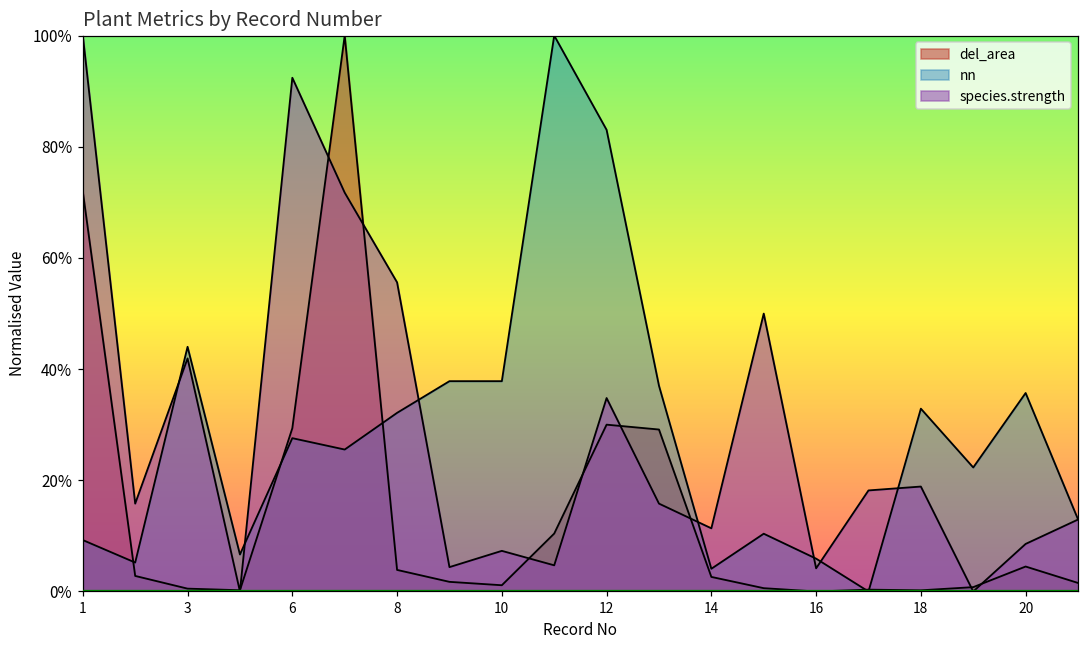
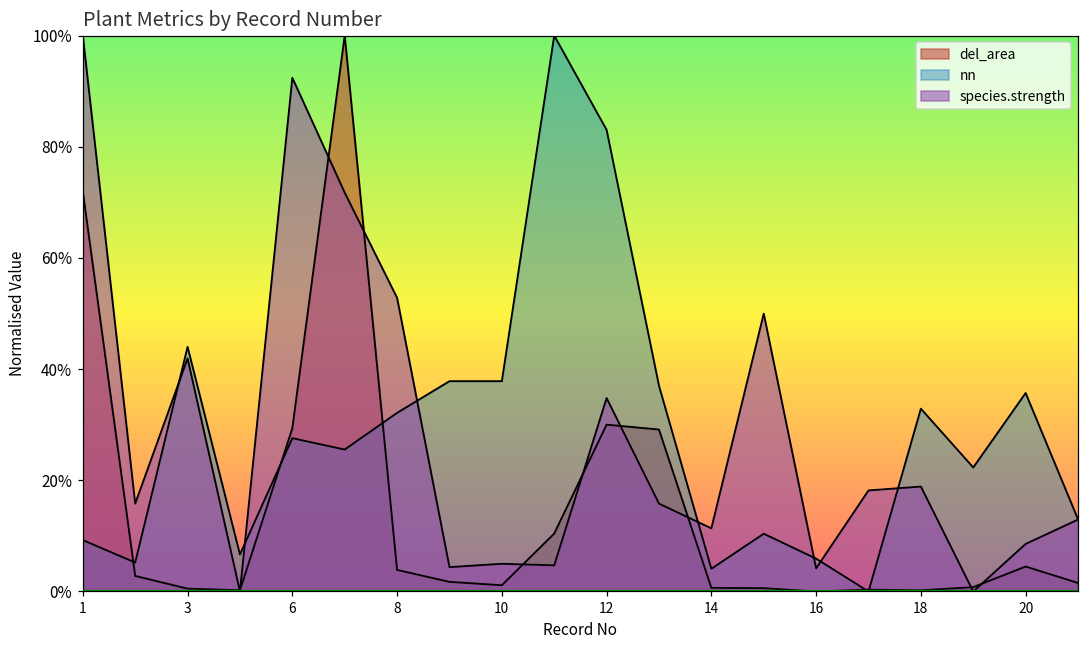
  {
    "del_area": {
      "6": "29%",
      "8": "4%",
      "10": "1%",
      "12": "30%",
-     "14": "3%",
+     "14": "1%",
      "16": "0%",
      "18": "0%",
      "20": "4%"
    },
    "nn": {
      "6": "28%",
      "8": "32%",
      "10": "38%",
      "12": "83%",
      "14": "4%",
      "16": "6%",
      "18": "33%",
      "20": "36%"
    },
    "species.strength": {
      "6": "92%",
-     "8": "56%",
-     "10": "7%",
+     "8": "53%",
+     "10": "5%",
      "12": "35%",
      "14": "11%",
      "16": "4%",
      "18": "19%",
      "20": "9%"
    }
  }
